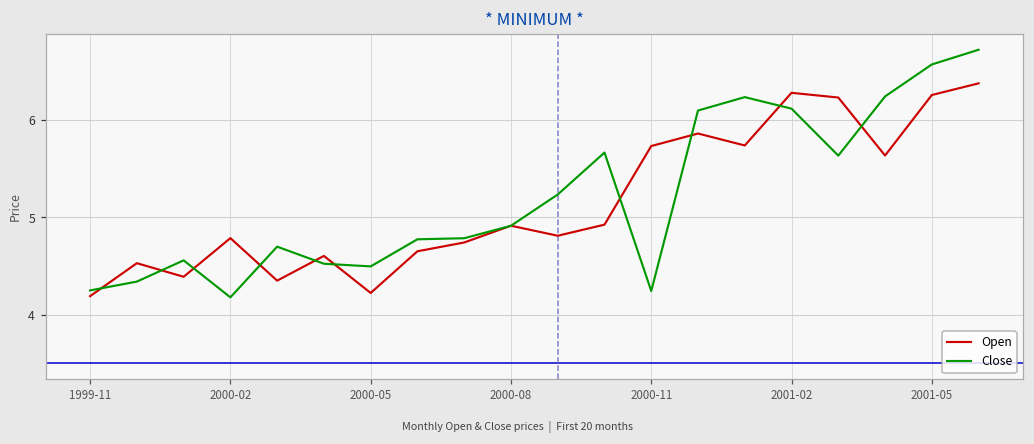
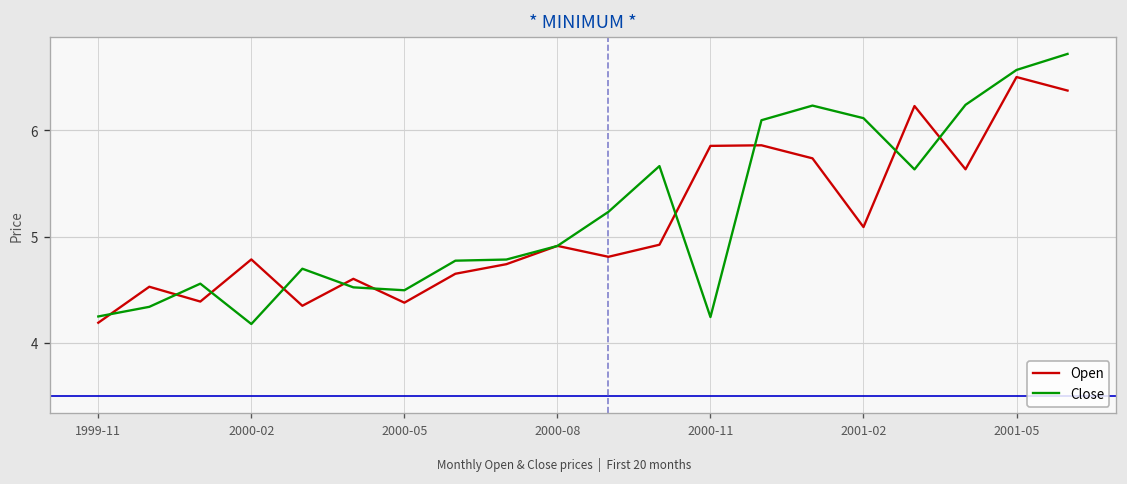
  {
    "Open": {
      "1999-11": 4.2,
      "2000-02": 4.8,
-     "2000-05": 4.2,
-     "2000-11": 5.7,
-     "2001-02": 6.3,
-     "2001-05": 6.3
+     "2000-05": 4.4,
+     "2000-11": 5.9,
+     "2001-02": 5.1,
+     "2001-05": 6.5
    },
    "Close": {
      "1999-11": 4.2,
      "2000-02": 4.2,
      "2000-05": 4.5,
      "2000-11": 4.2,
      "2001-02": 6.1,
      "2001-05": 6.6
    }
  }
